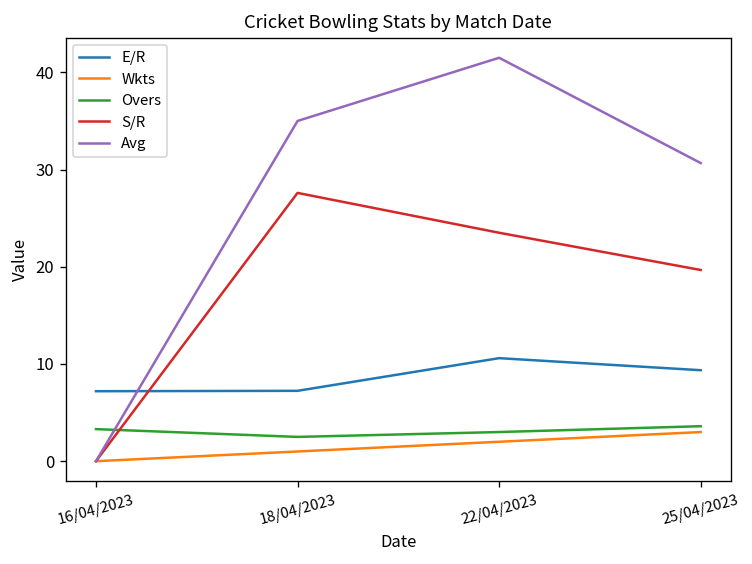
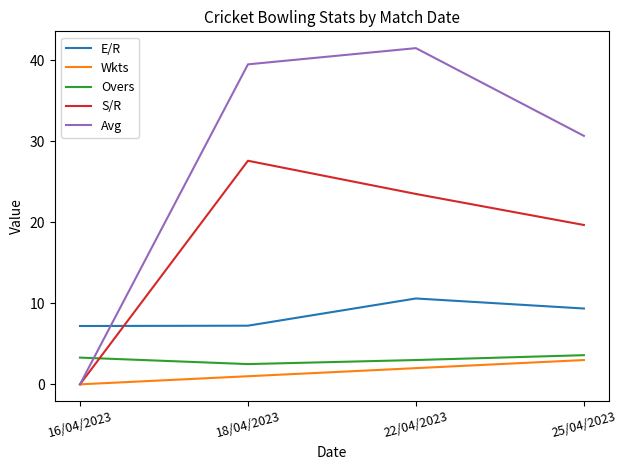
  {
    "E/R": {
      "16/04/2023": 7,
      "18/04/2023": 7,
      "22/04/2023": 11,
      "25/04/2023": 9
    },
    "Wkts": {
      "18/04/2023": 1,
      "22/04/2023": 2,
      "25/04/2023": 3
    },
    "Overs": {
      "16/04/2023": 3,
      "18/04/2023": 3,
      "22/04/2023": 3,
      "25/04/2023": 4
    },
    "S/R": {
      "18/04/2023": 28,
      "22/04/2023": 24,
      "25/04/2023": 20
    },
    "Avg": {
-     "18/04/2023": 35,
+     "18/04/2023": 40,
      "22/04/2023": 42,
      "25/04/2023": 31
    }
  }
